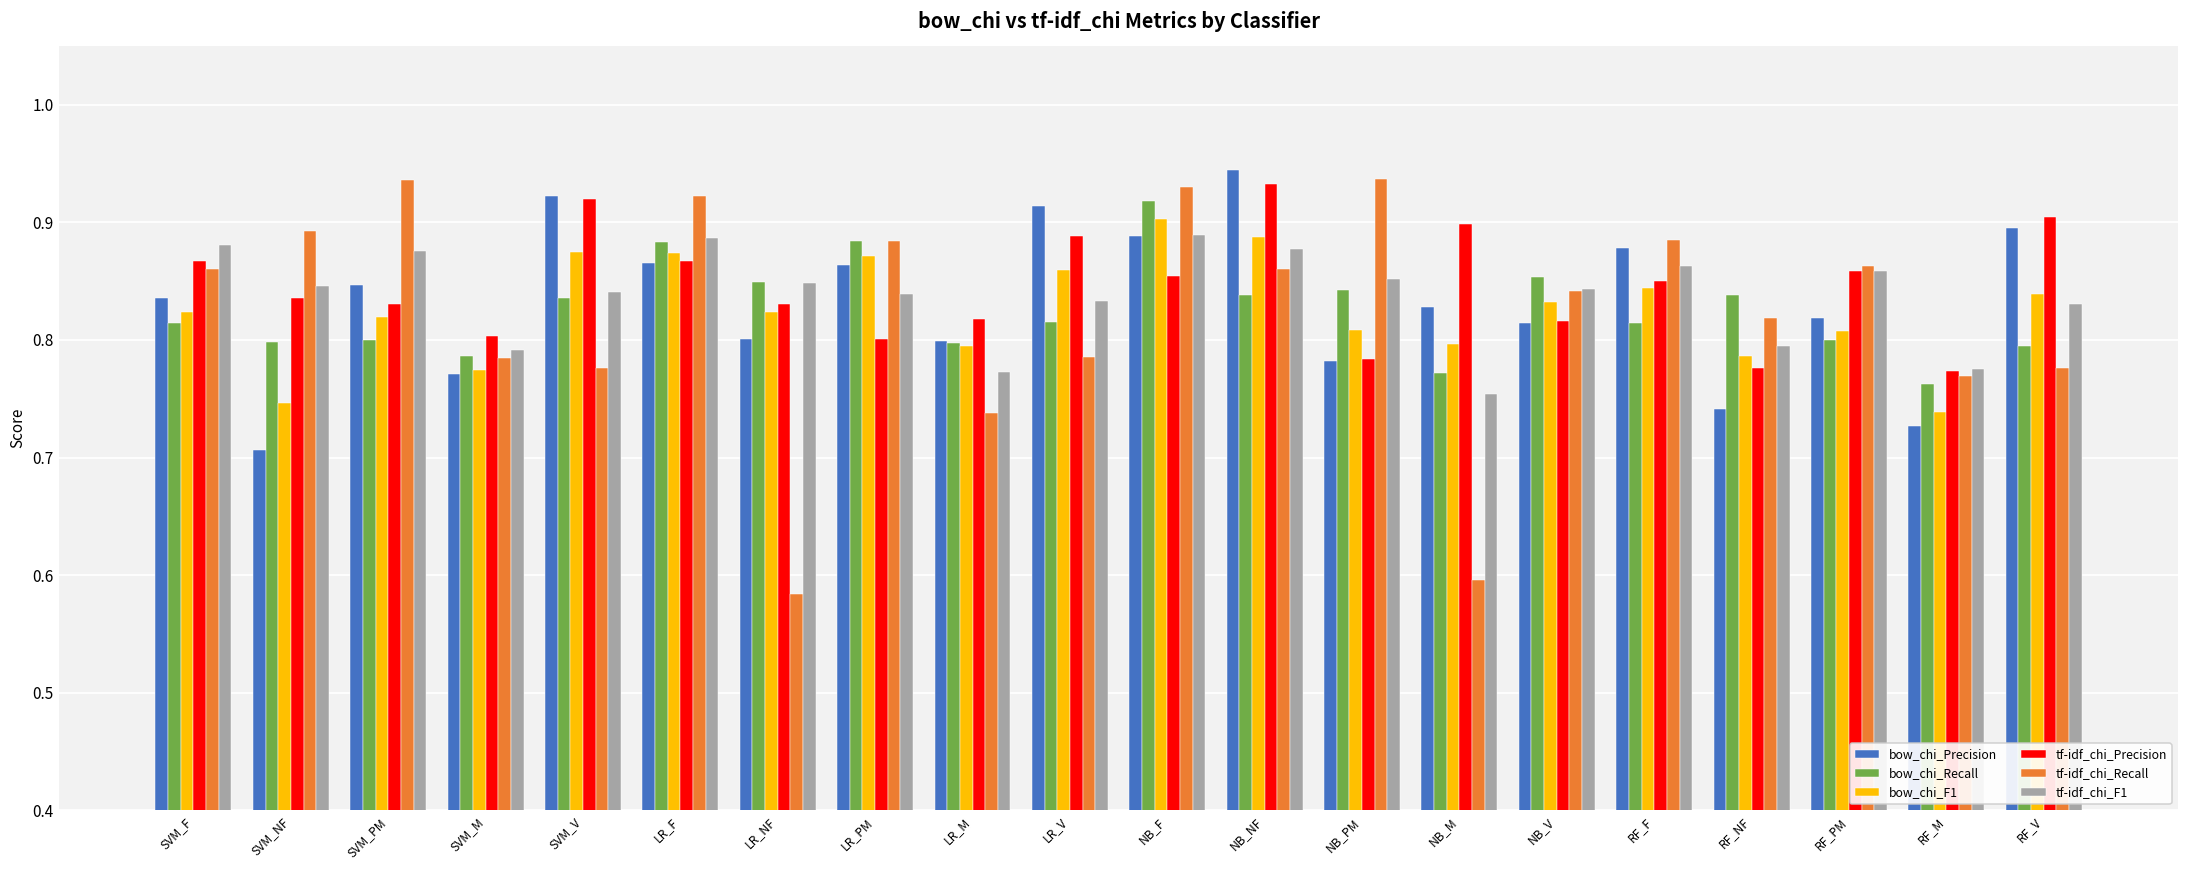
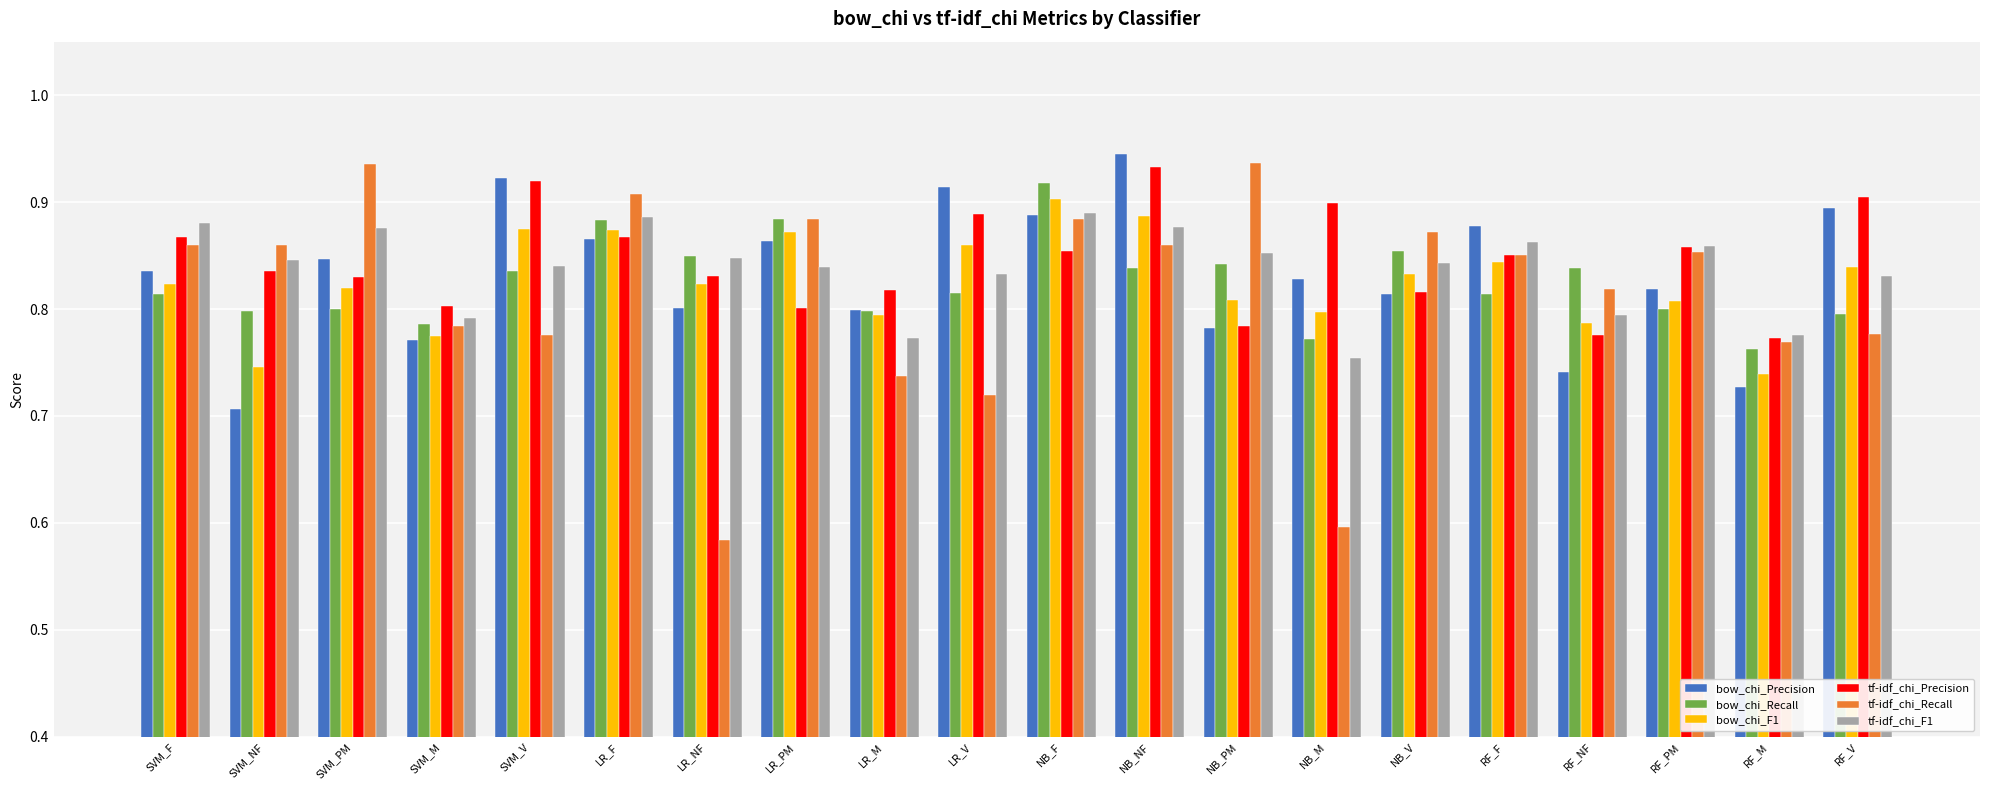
  {
    "bow_chi_Precision": {
      "SVM_F": 0.836,
      "SVM_NF": 0.706,
      "SVM_PM": 0.847,
      "SVM_M": 0.771,
      "SVM_V": 0.923,
      "LR_F": 0.866,
      "LR_NF": 0.801,
      "LR_PM": 0.863,
      "LR_M": 0.799,
      "LR_V": 0.914,
      "NB_F": 0.888,
      "NB_NF": 0.945,
      "NB_PM": 0.782,
      "NB_M": 0.828,
      "NB_V": 0.814,
      "RF_F": 0.878,
      "RF_NF": 0.742,
      "RF_PM": 0.819,
      "RF_M": 0.727,
      "RF_V": 0.895
    },
    "bow_chi_Recall": {
      "SVM_F": 0.814,
      "SVM_NF": 0.798,
      "SVM_PM": 0.800,
      "SVM_M": 0.786,
      "SVM_V": 0.835,
      "LR_F": 0.884,
      "LR_NF": 0.849,
      "LR_PM": 0.884,
      "LR_M": 0.798,
      "LR_V": 0.815,
      "NB_F": 0.918,
      "NB_NF": 0.838,
      "NB_PM": 0.842,
      "NB_M": 0.772,
      "NB_V": 0.854,
      "RF_F": 0.814,
      "RF_NF": 0.838,
      "RF_PM": 0.800,
      "RF_M": 0.763,
      "RF_V": 0.795
    },
    "bow_chi_F1": {
      "SVM_F": 0.824,
      "SVM_NF": 0.746,
      "SVM_PM": 0.819,
      "SVM_M": 0.775,
      "SVM_V": 0.875,
      "LR_F": 0.874,
      "LR_NF": 0.824,
      "LR_PM": 0.872,
      "LR_M": 0.795,
      "LR_V": 0.860,
      "NB_F": 0.903,
      "NB_NF": 0.887,
      "NB_PM": 0.808,
      "NB_M": 0.797,
      "NB_V": 0.832,
      "RF_F": 0.844,
      "RF_NF": 0.787,
      "RF_PM": 0.808,
      "RF_M": 0.739,
      "RF_V": 0.839
    },
    "tf-idf_chi_Precision": {
      "SVM_F": 0.867,
      "SVM_NF": 0.836,
      "SVM_PM": 0.830,
      "SVM_M": 0.803,
      "SVM_V": 0.920,
      "LR_F": 0.867,
      "LR_NF": 0.831,
      "LR_PM": 0.801,
      "LR_M": 0.818,
      "LR_V": 0.889,
      "NB_F": 0.854,
      "NB_NF": 0.933,
      "NB_PM": 0.784,
      "NB_M": 0.899,
      "NB_V": 0.816,
      "RF_F": 0.850,
      "RF_NF": 0.776,
      "RF_PM": 0.858,
      "RF_M": 0.773,
      "RF_V": 0.904
    },
    "tf-idf_chi_Recall": {
      "SVM_F": 0.860,
-     "SVM_NF": 0.893,
+     "SVM_NF": 0.859,
      "SVM_PM": 0.936,
      "SVM_M": 0.785,
      "SVM_V": 0.776,
-     "LR_F": 0.923,
+     "LR_F": 0.907,
      "LR_NF": 0.584,
      "LR_PM": 0.884,
      "LR_M": 0.738,
-     "LR_V": 0.786,
-     "NB_F": 0.930,
+     "LR_V": 0.720,
+     "NB_F": 0.885,
      "NB_NF": 0.860,
      "NB_PM": 0.937,
      "NB_M": 0.596,
-     "NB_V": 0.841,
-     "RF_F": 0.885,
+     "NB_V": 0.872,
+     "RF_F": 0.851,
      "RF_NF": 0.818,
-     "RF_PM": 0.863,
+     "RF_PM": 0.854,
      "RF_M": 0.769,
      "RF_V": 0.776
    },
    "tf-idf_chi_F1": {
      "SVM_F": 0.880,
      "SVM_NF": 0.846,
      "SVM_PM": 0.876,
      "SVM_M": 0.792,
      "SVM_V": 0.841,
      "LR_F": 0.886,
      "LR_NF": 0.848,
      "LR_PM": 0.839,
      "LR_M": 0.773,
      "LR_V": 0.833,
      "NB_F": 0.890,
      "NB_NF": 0.877,
      "NB_PM": 0.852,
      "NB_M": 0.754,
      "NB_V": 0.843,
      "RF_F": 0.863,
      "RF_NF": 0.795,
      "RF_PM": 0.859,
      "RF_M": 0.775,
      "RF_V": 0.831
    }
  }
